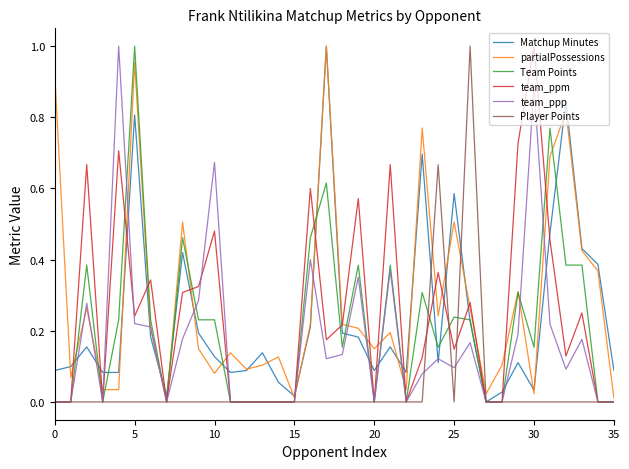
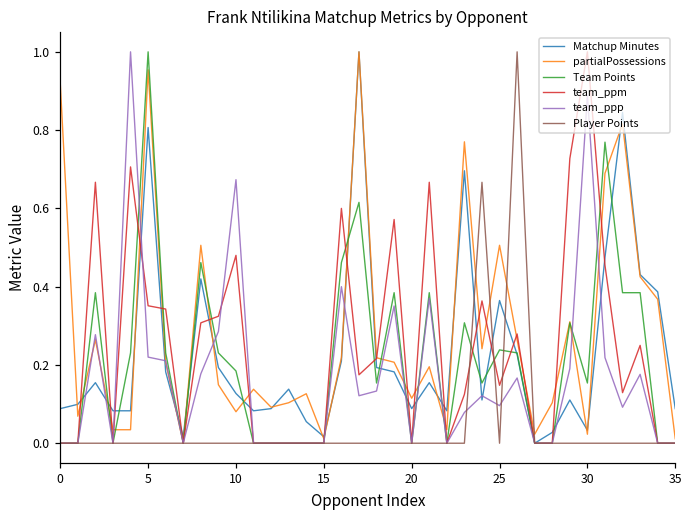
  {
    "Matchup Minutes": {
      "0": 0.09,
      "5": 0.81,
      "10": 0.13,
      "20": 0.09,
-     "25": 0.59,
+     "25": 0.36,
      "30": 0.03,
      "35": 0.09
    },
    "partialPossessions": {
      "0": 0.92,
      "5": 0.95,
      "10": 0.08,
-     "20": 0.15,
+     "20": 0.11,
      "25": 0.51,
      "30": 0.02,
      "35": 0.01
    },
    "Team Points": {
      "5": 1.00,
-     "10": 0.23,
+     "10": 0.18,
      "25": 0.24,
      "30": 0.15
    },
    "team_ppm": {
-     "5": 0.24,
+     "5": 0.35,
      "10": 0.48,
      "25": 0.15
    },
    "team_ppp": {
      "5": 0.22,
      "10": 0.67,
      "25": 0.10
    },
    "Player Points": {
      "5": 0.00,
      "10": 0.00,
      "25": 0.00,
      "30": 0.00
    }
  }
